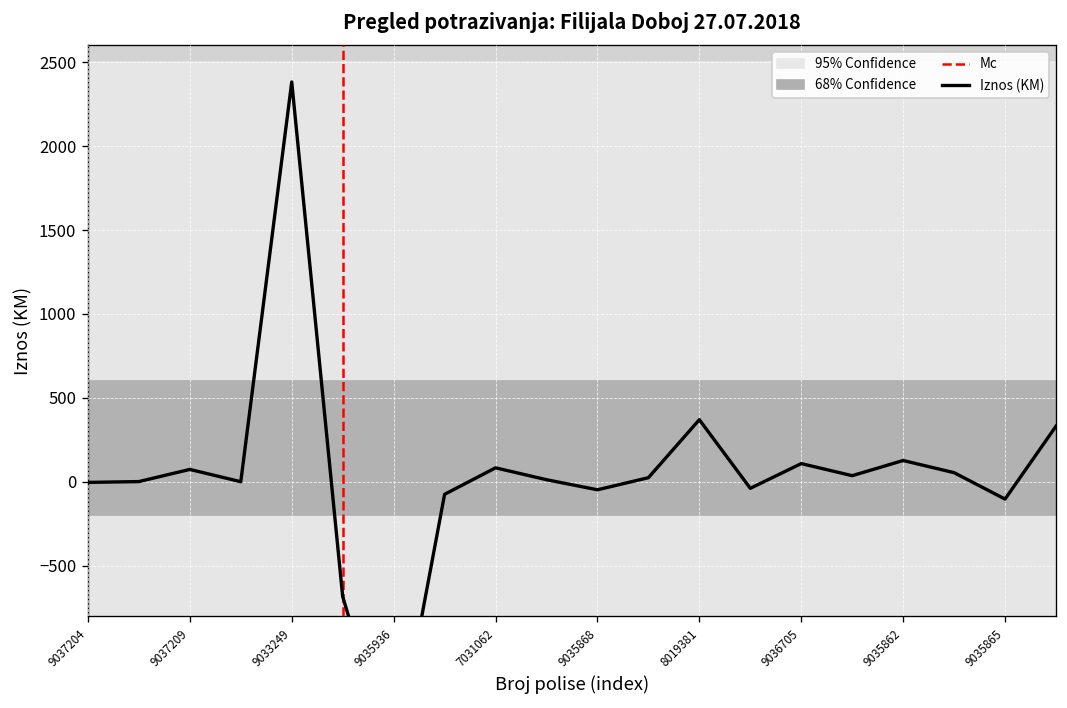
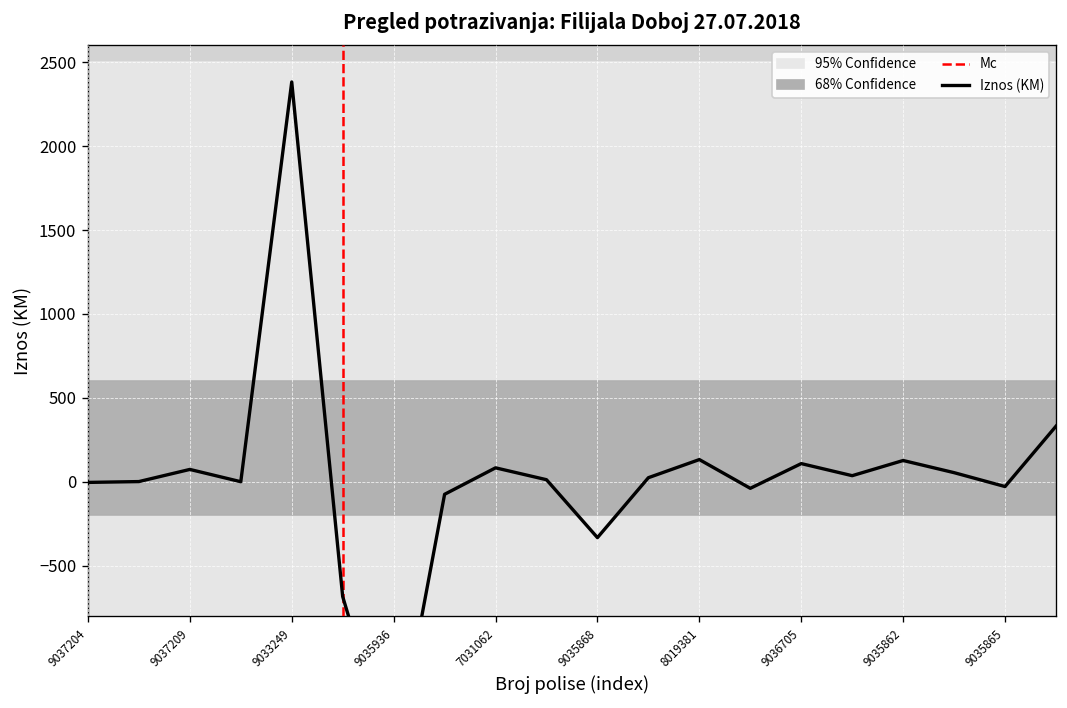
  {
    "Iznos (KM)": {
      "9037204": 0,
      "9037209": 70,
      "9033249": 2380,
      "7031062": 80,
-     "9035868": -50,
-     "8019381": 370,
+     "9035868": -330,
+     "8019381": 130,
      "9036705": 110,
      "9035862": 130,
-     "9035865": -100
+     "9035865": -30
    }
  }
